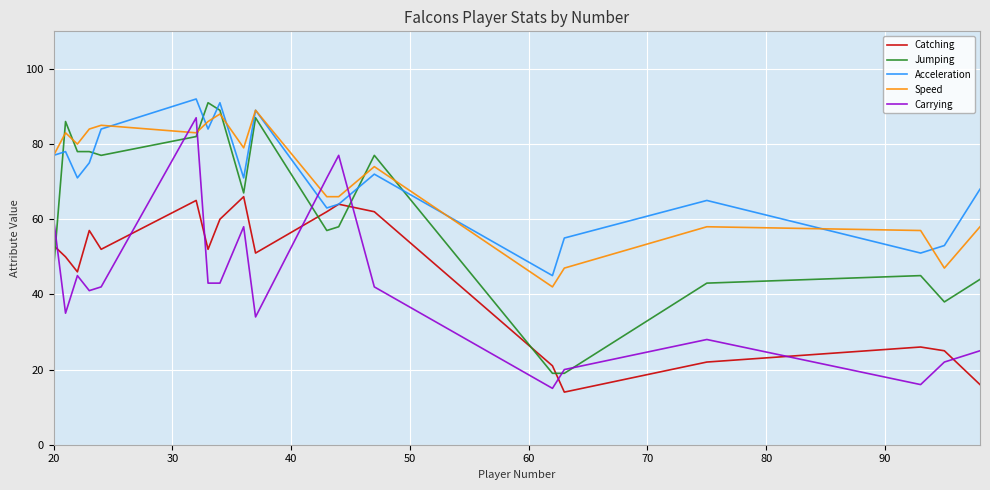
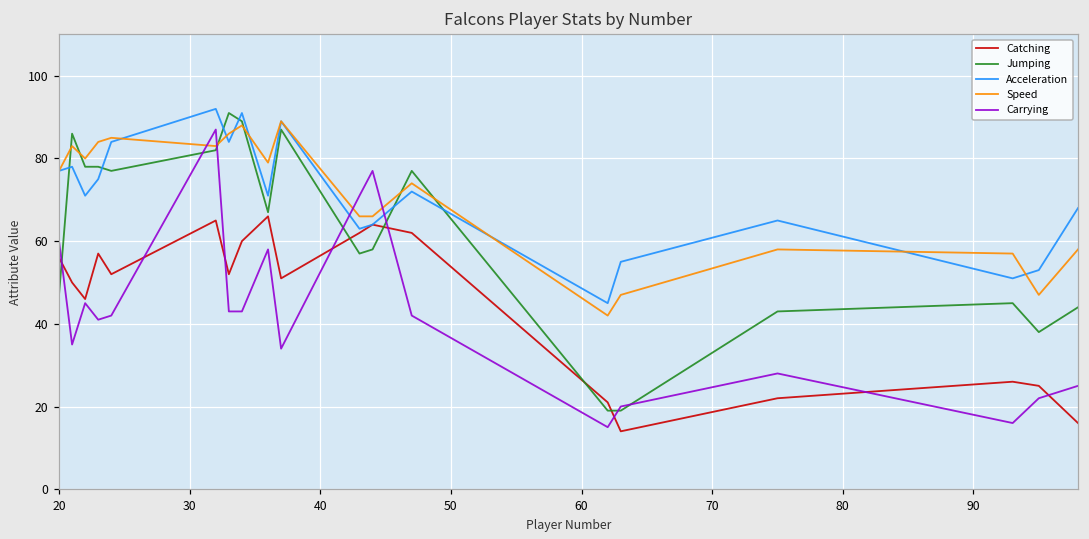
  {
    "Catching": {
-     "20": 53
+     "20": 56
    },
    "Jumping": {
      "20": 47
    },
    "Carrying": {
      "20": 60
    }
  }
